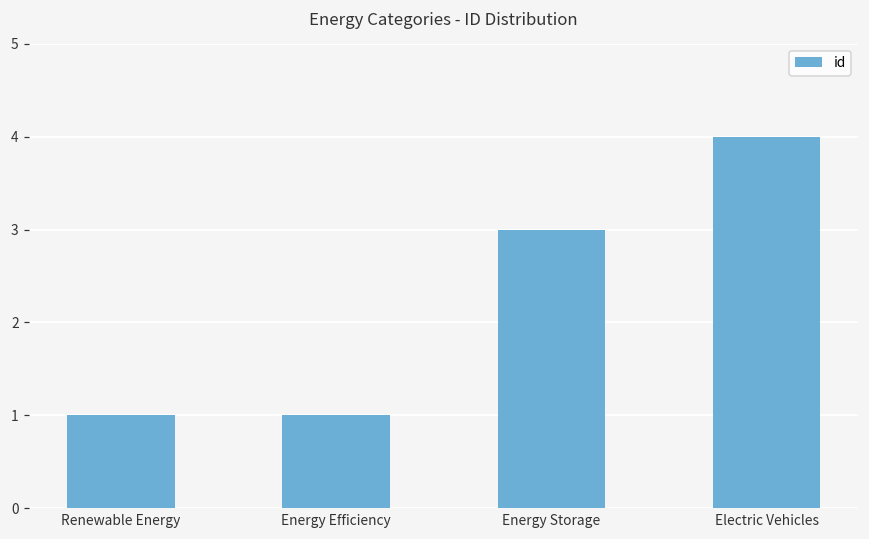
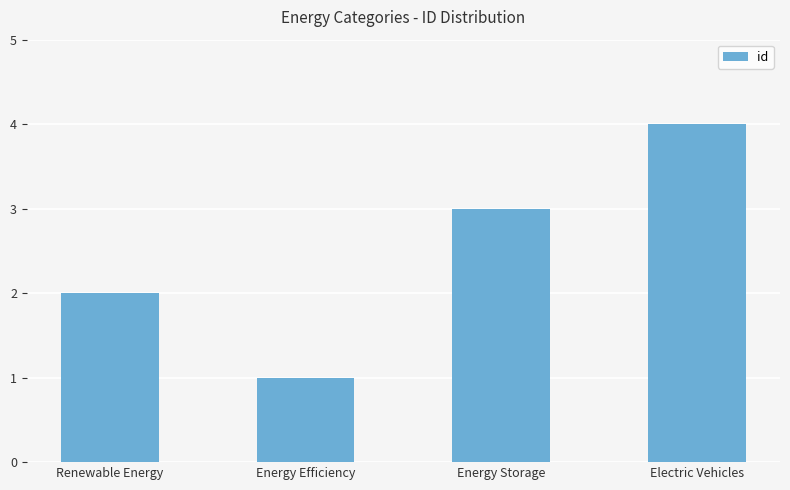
  {
-   "Renewable Energy": 1,
+   "Renewable Energy": 2,
    "Energy Efficiency": 1,
    "Energy Storage": 3,
    "Electric Vehicles": 4
  }
